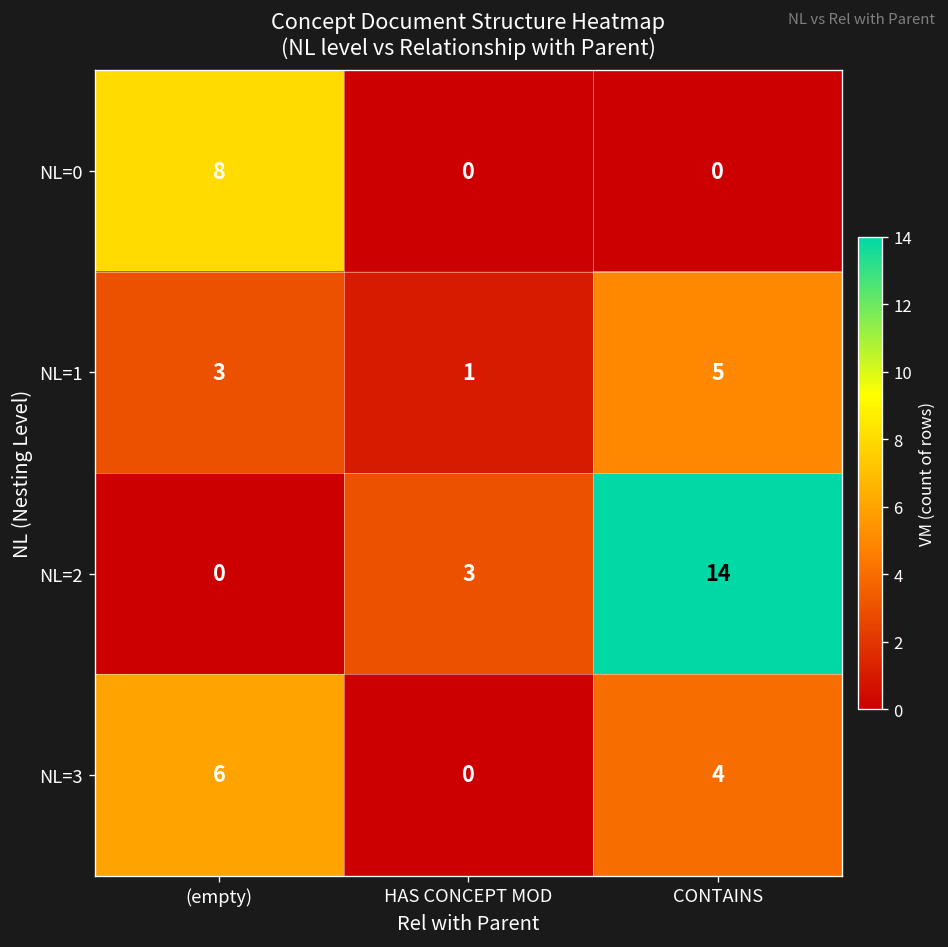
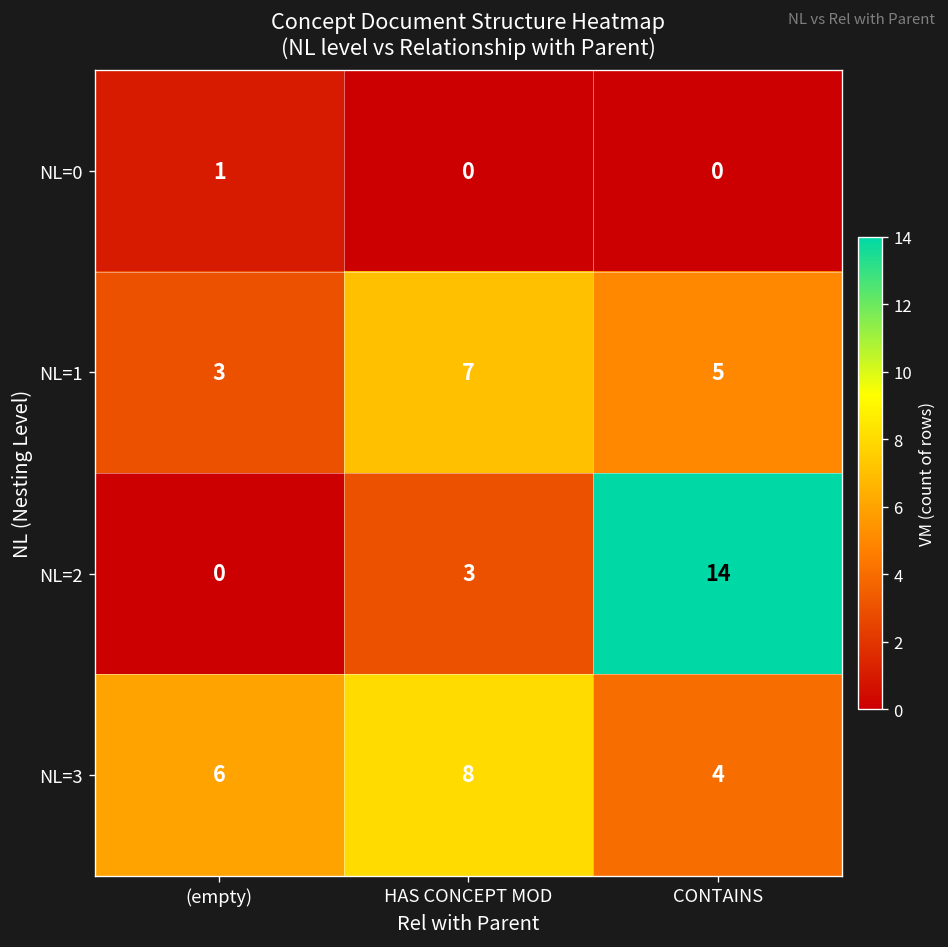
  {
    "NL=0": {
-     "(empty)": 8,
+     "(empty)": 1,
      "HAS CONCEPT MOD": 0,
      "CONTAINS": 0
    },
    "NL=1": {
      "(empty)": 3,
-     "HAS CONCEPT MOD": 1,
+     "HAS CONCEPT MOD": 7,
      "CONTAINS": 5
    },
    "NL=2": {
      "(empty)": 0,
      "HAS CONCEPT MOD": 3,
      "CONTAINS": 14
    },
    "NL=3": {
      "(empty)": 6,
-     "HAS CONCEPT MOD": 0,
+     "HAS CONCEPT MOD": 8,
      "CONTAINS": 4
    }
  }
